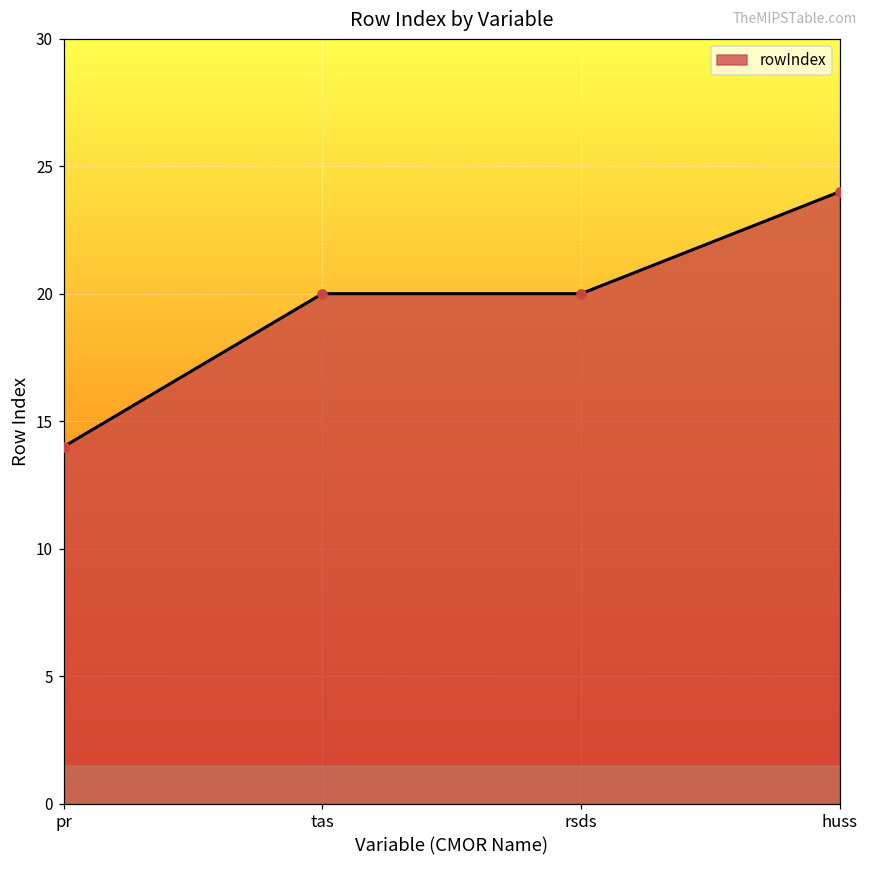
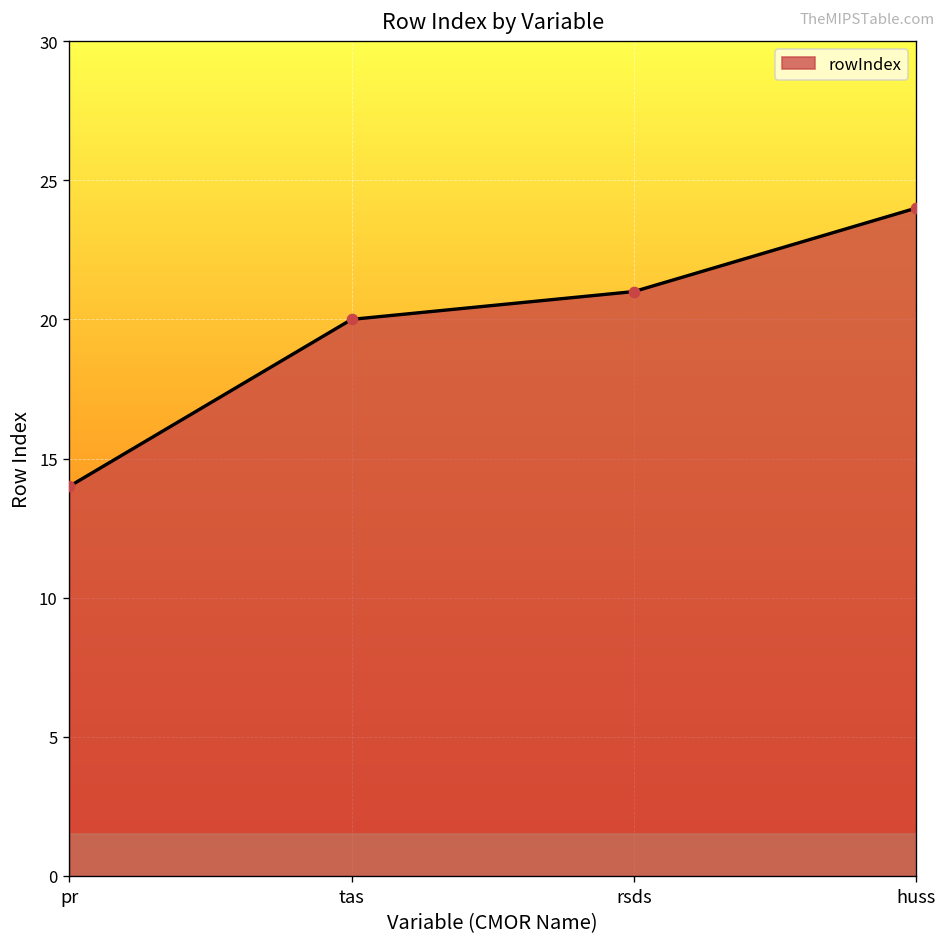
  {
    "pr": 14,
    "tas": 20,
-   "rsds": 20,
+   "rsds": 21,
    "huss": 24
  }
